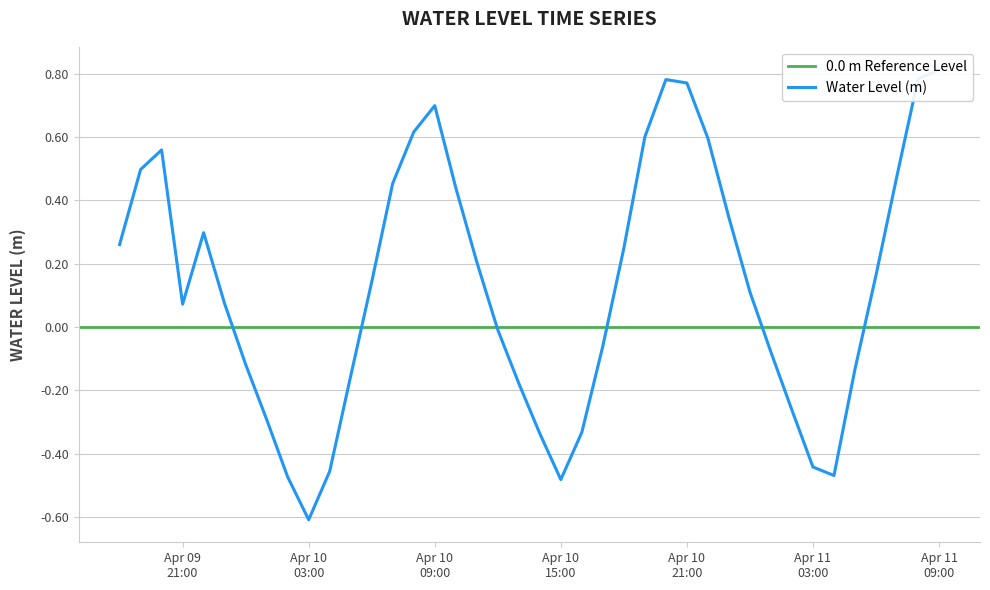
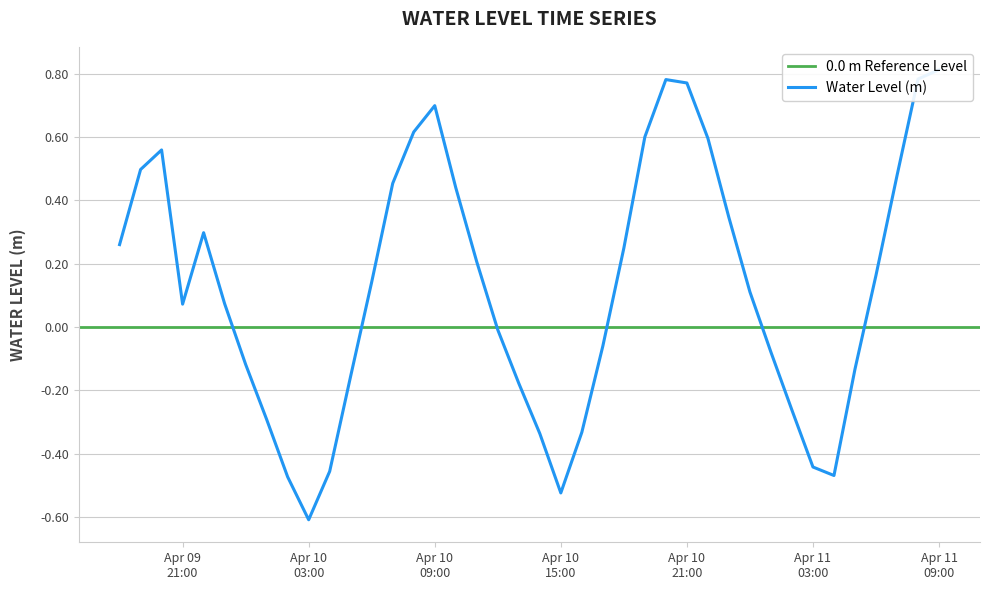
  {
    "Apr 09 21:00": 0.07,
    "Apr 10 03:00": -0.61,
    "Apr 10 09:00": 0.70,
-   "Apr 10 15:00": -0.48,
+   "Apr 10 15:00": -0.52,
    "Apr 10 21:00": 0.77,
    "Apr 11 03:00": -0.44
  }
